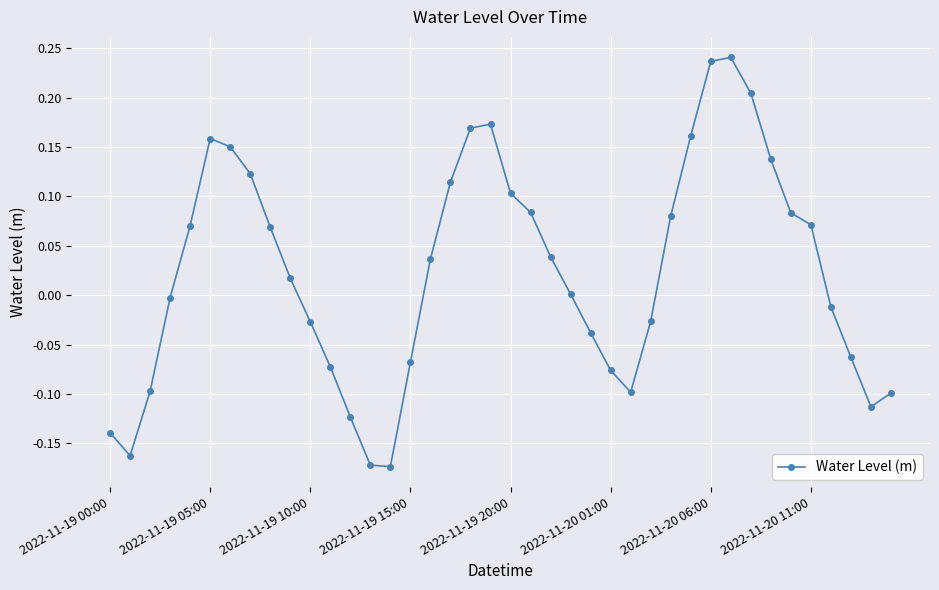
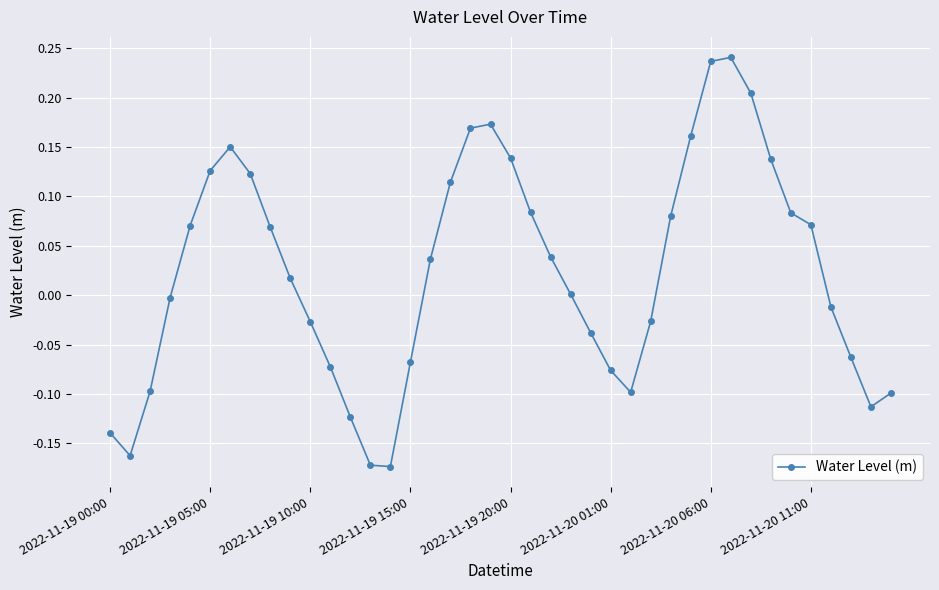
  {
    "2022-11-19 00:00": -0.14,
-   "2022-11-19 05:00": 0.16,
+   "2022-11-19 05:00": 0.13,
    "2022-11-19 10:00": -0.03,
    "2022-11-19 15:00": -0.07,
-   "2022-11-19 20:00": 0.10,
+   "2022-11-19 20:00": 0.14,
    "2022-11-20 01:00": -0.08,
    "2022-11-20 06:00": 0.24,
    "2022-11-20 11:00": 0.07
  }
